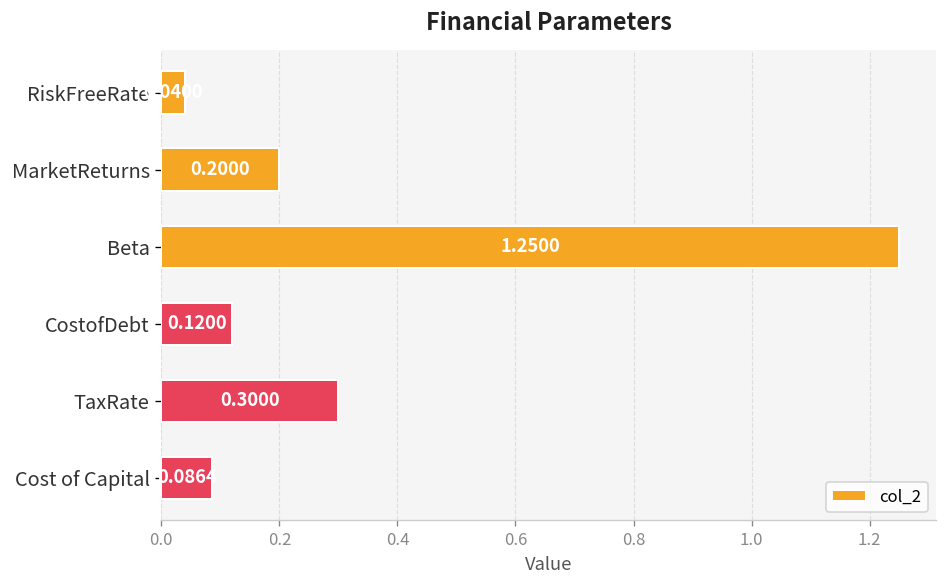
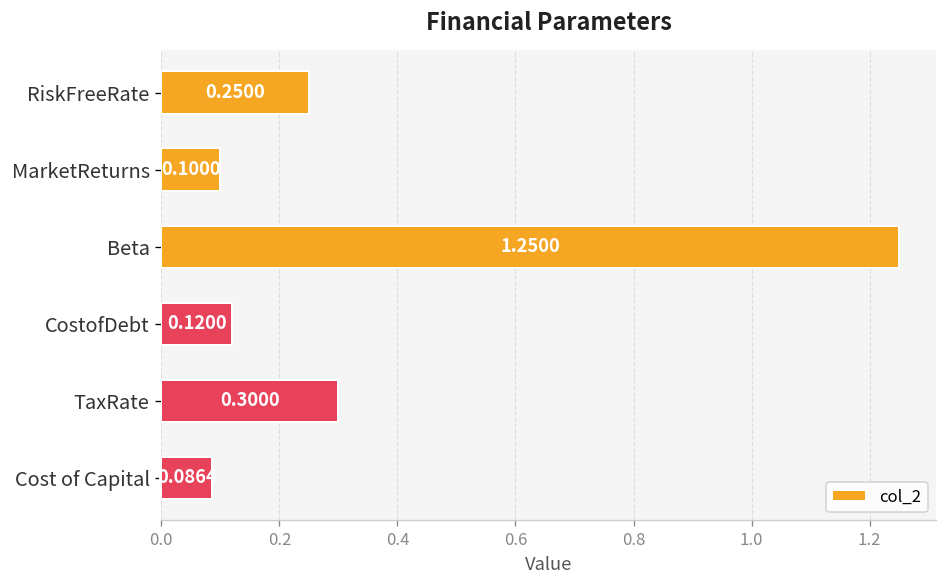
  {
-   "RiskFreeRate": 0.04,
-   "MarketReturns": 0.2000,
+   "RiskFreeRate": 0.25,
+   "MarketReturns": 0.1000,
    "Beta": 1.2500,
    "CostofDebt": 0.1200,
    "TaxRate": 0.3000,
    "Cost of Capital": 0.0864
  }
